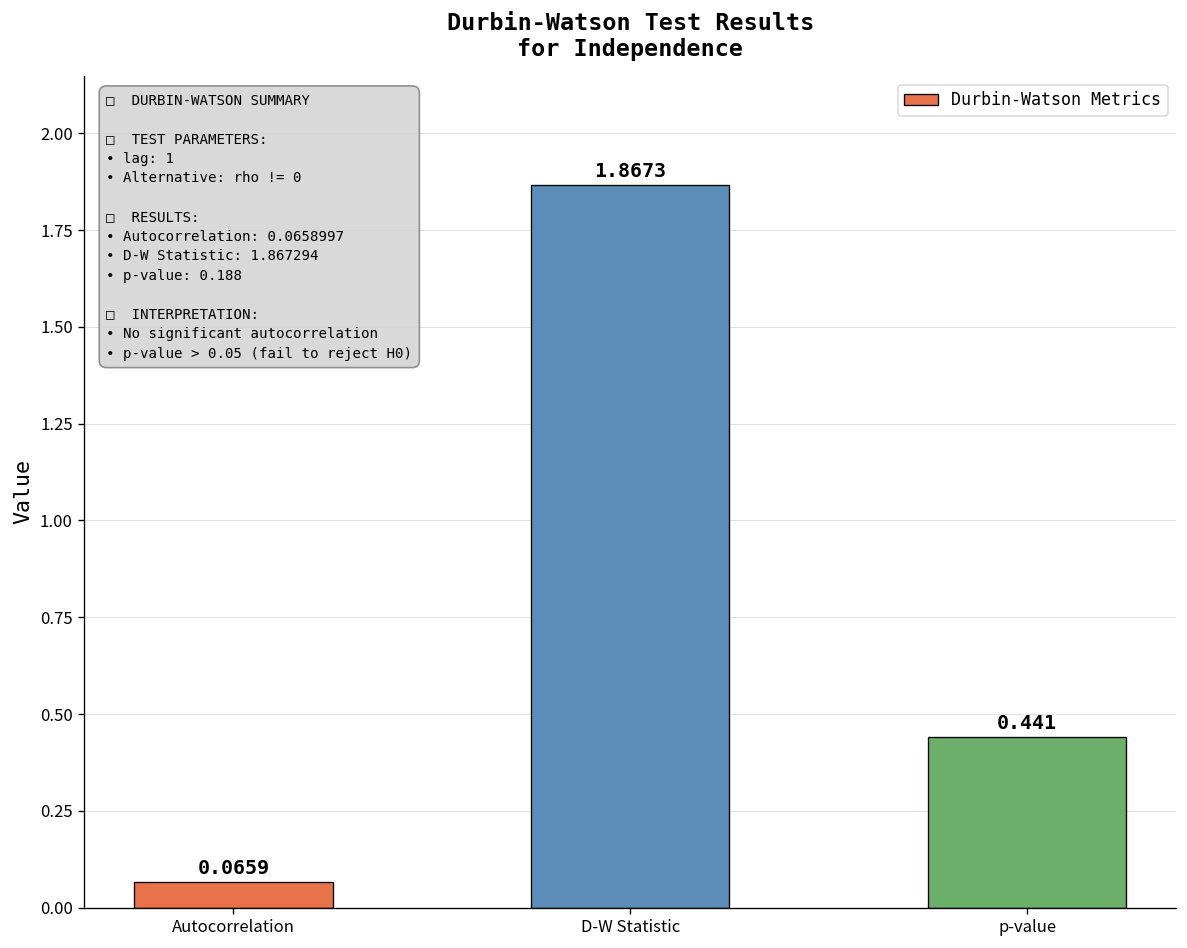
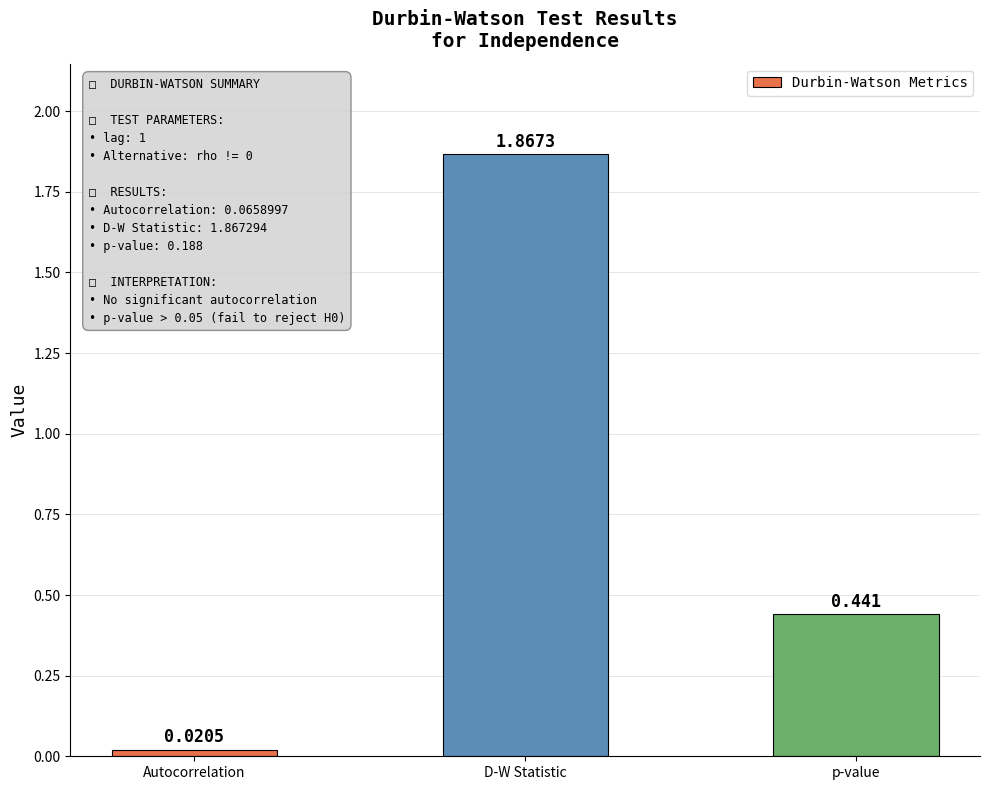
  {
-   "Autocorrelation": 0.0659,
+   "Autocorrelation": 0.0205,
    "D-W Statistic": 1.8673,
    "p-value": 0.441
  }
